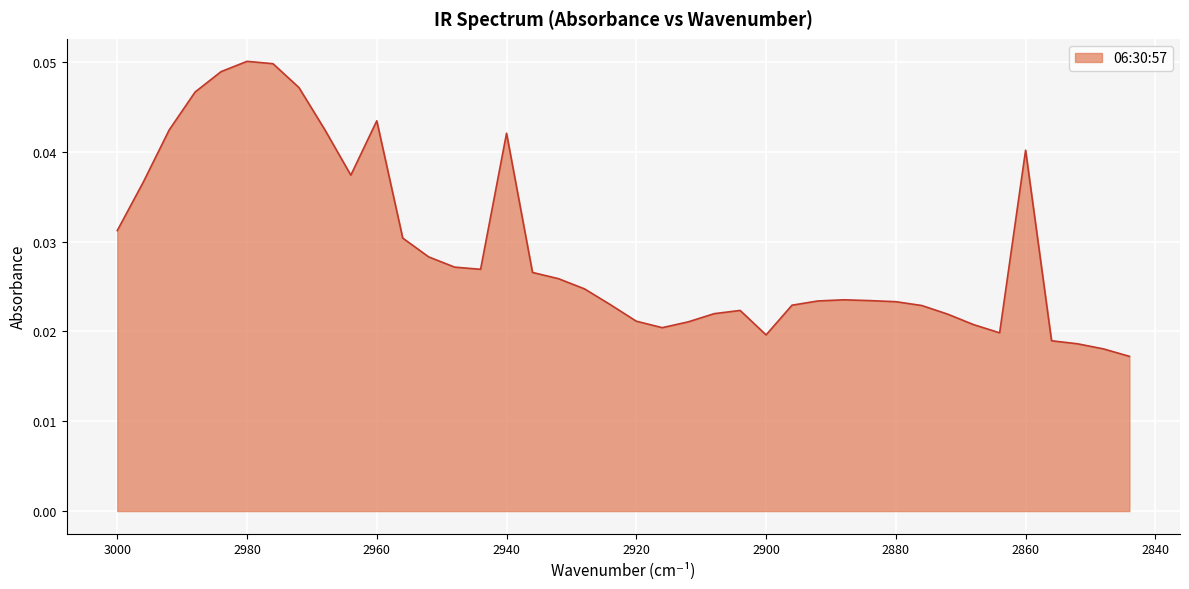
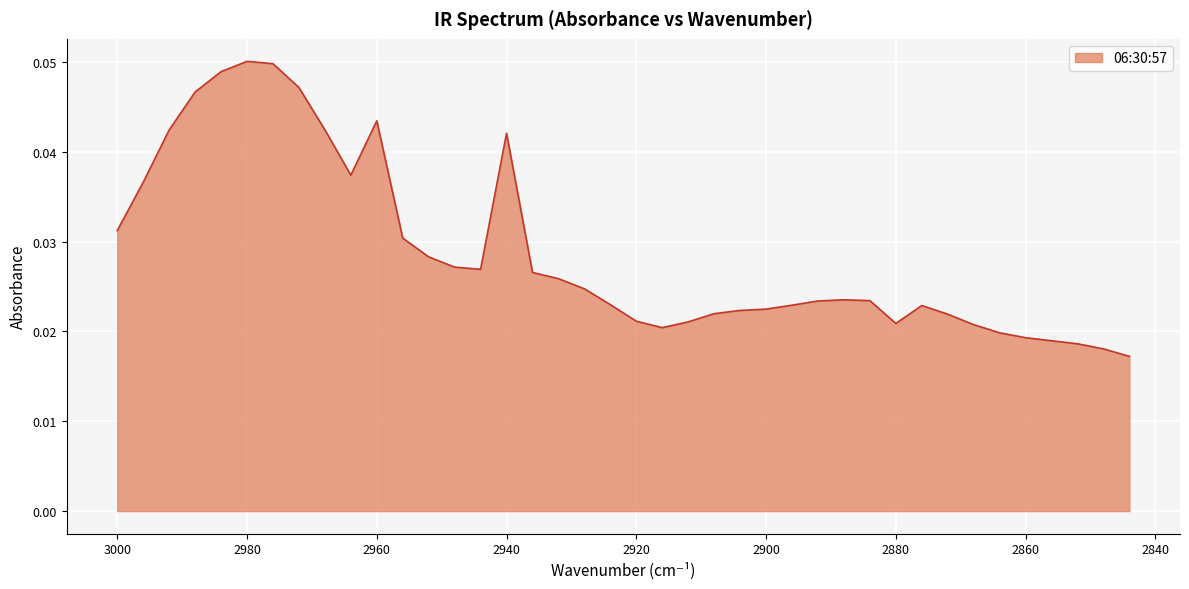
  {
    "3000": 0.031,
    "2980": 0.050,
    "2960": 0.043,
    "2940": 0.042,
    "2920": 0.021,
-   "2900": 0.020,
-   "2880": 0.023,
-   "2860": 0.040
+   "2900": 0.022,
+   "2880": 0.021,
+   "2860": 0.019
  }
